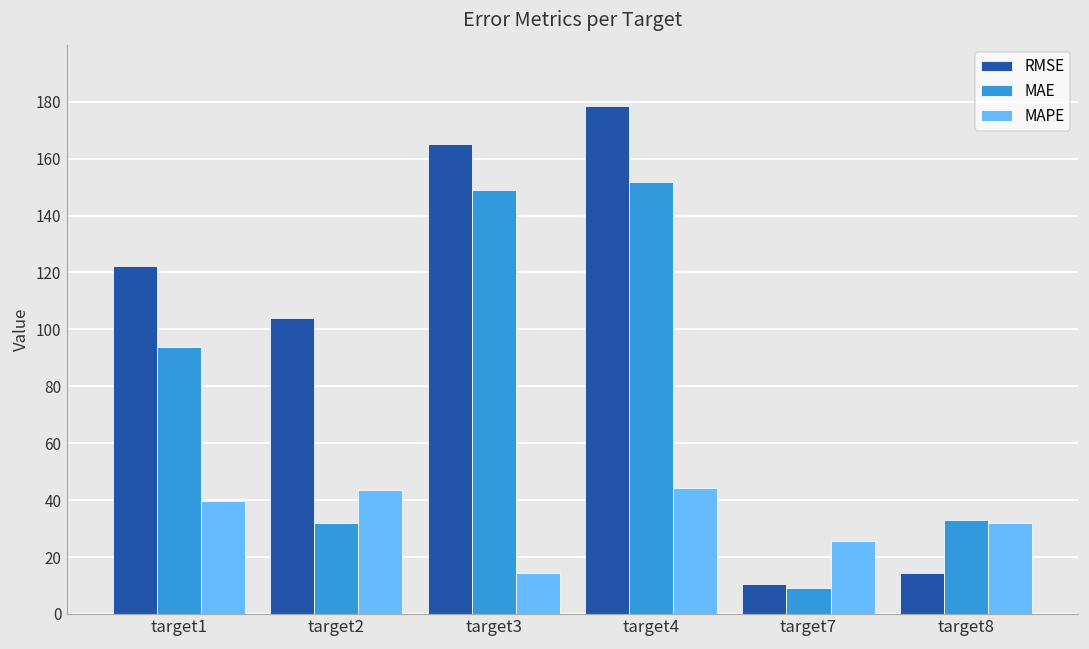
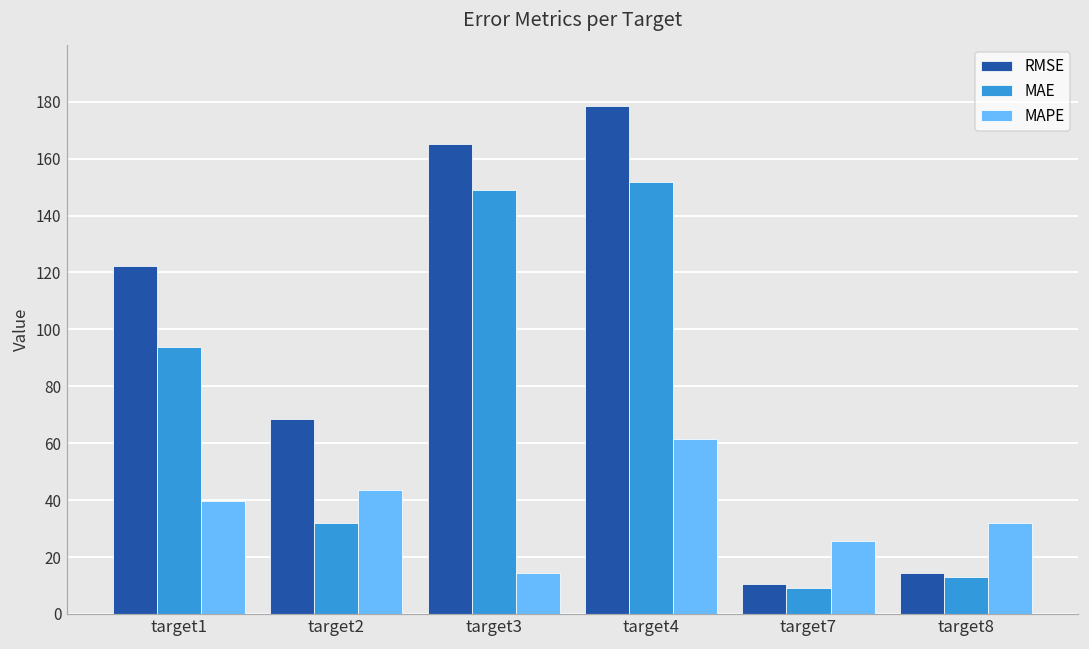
  {
    "RMSE": {
      "target1": 122,
-     "target2": 104,
+     "target2": 68,
      "target3": 165,
      "target4": 179,
      "target7": 11,
      "target8": 14
    },
    "MAE": {
      "target1": 94,
      "target2": 32,
      "target3": 149,
      "target4": 152,
      "target7": 9,
-     "target8": 33
+     "target8": 13
    },
    "MAPE": {
      "target1": 40,
      "target2": 44,
      "target3": 14,
-     "target4": 44,
+     "target4": 62,
      "target7": 26,
      "target8": 32
    }
  }
